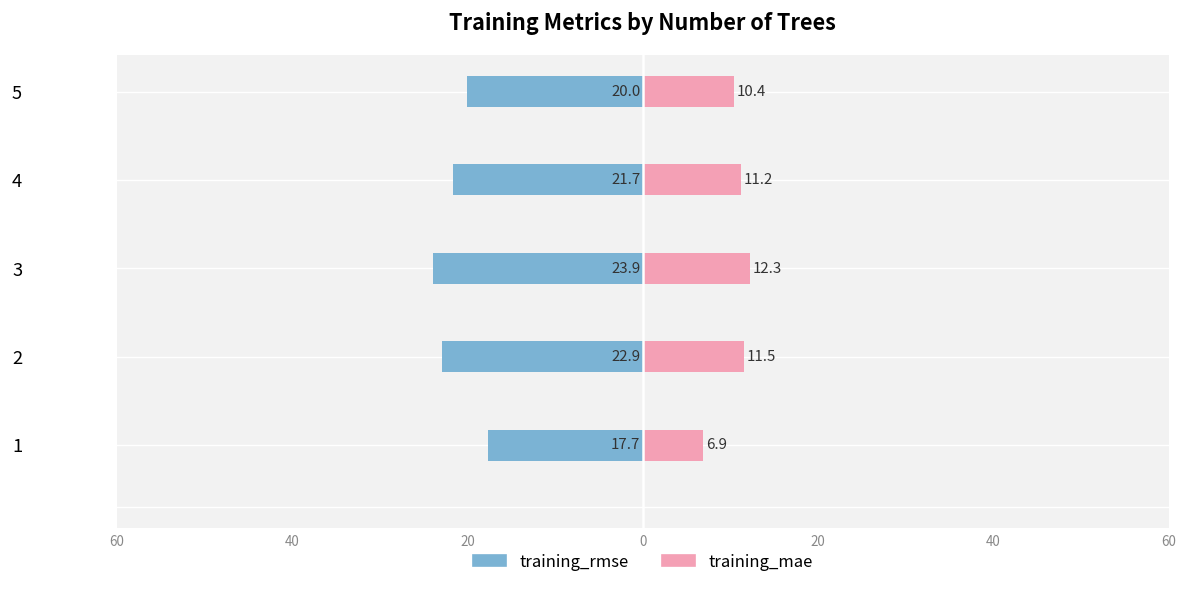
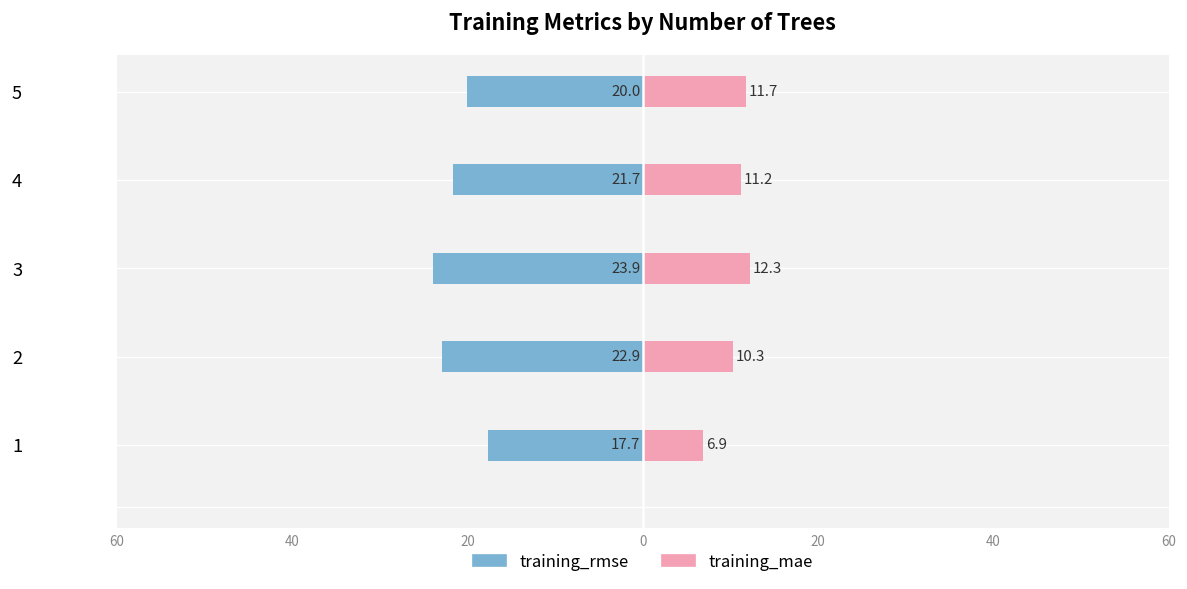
  {
    "training_mae": {
-     "5": 10.4,
+     "5": 11.7,
      "4": 11.2,
      "3": 12.3,
-     "2": 11.5,
+     "2": 10.3,
      "1": 6.9
    }
  }
